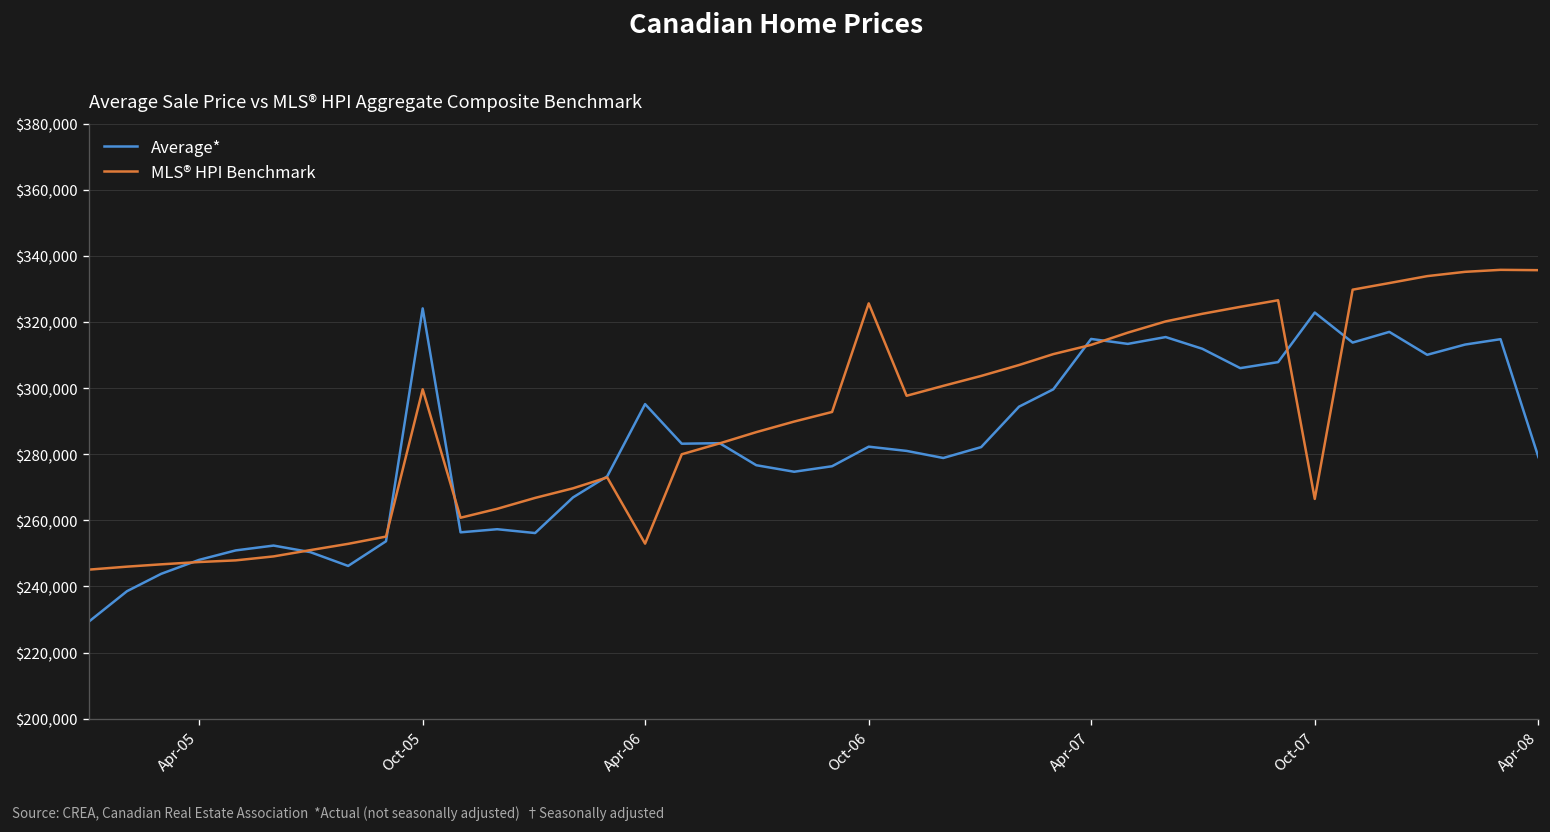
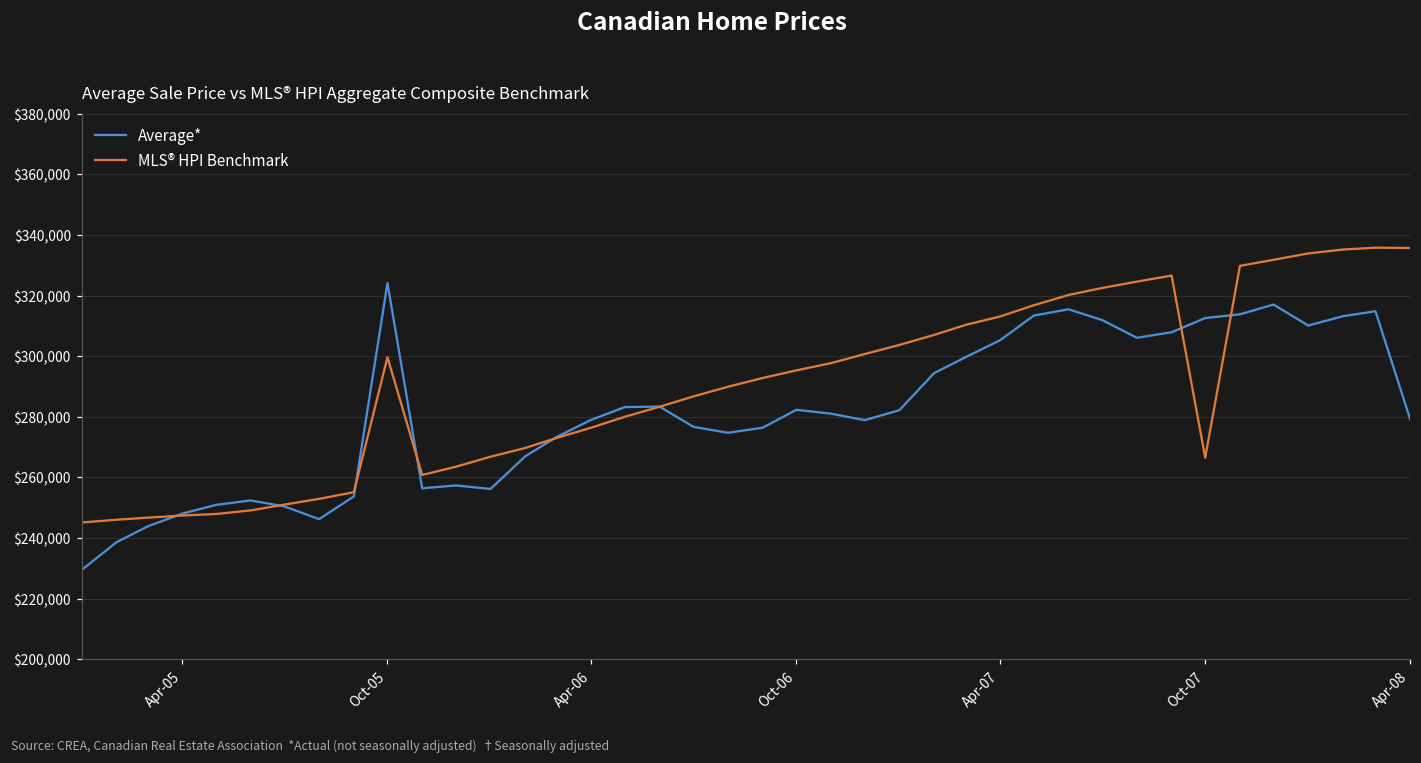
  {
    "Average*": {
      "Oct-05": "$324,000",
-     "Apr-06": "$295,000",
+     "Apr-06": "$279,000",
      "Oct-06": "$282,000",
-     "Apr-07": "$315,000",
-     "Oct-07": "$323,000",
+     "Apr-07": "$305,000",
+     "Oct-07": "$313,000",
      "Apr-08": "$279,000"
    },
    "MLS® HPI Benchmark": {
      "Oct-05": "$300,000",
-     "Apr-06": "$253,000",
-     "Oct-06": "$326,000",
+     "Apr-06": "$276,000",
+     "Oct-06": "$295,000",
      "Apr-07": "$313,000",
      "Oct-07": "$266,000",
      "Apr-08": "$336,000"
    }
  }
